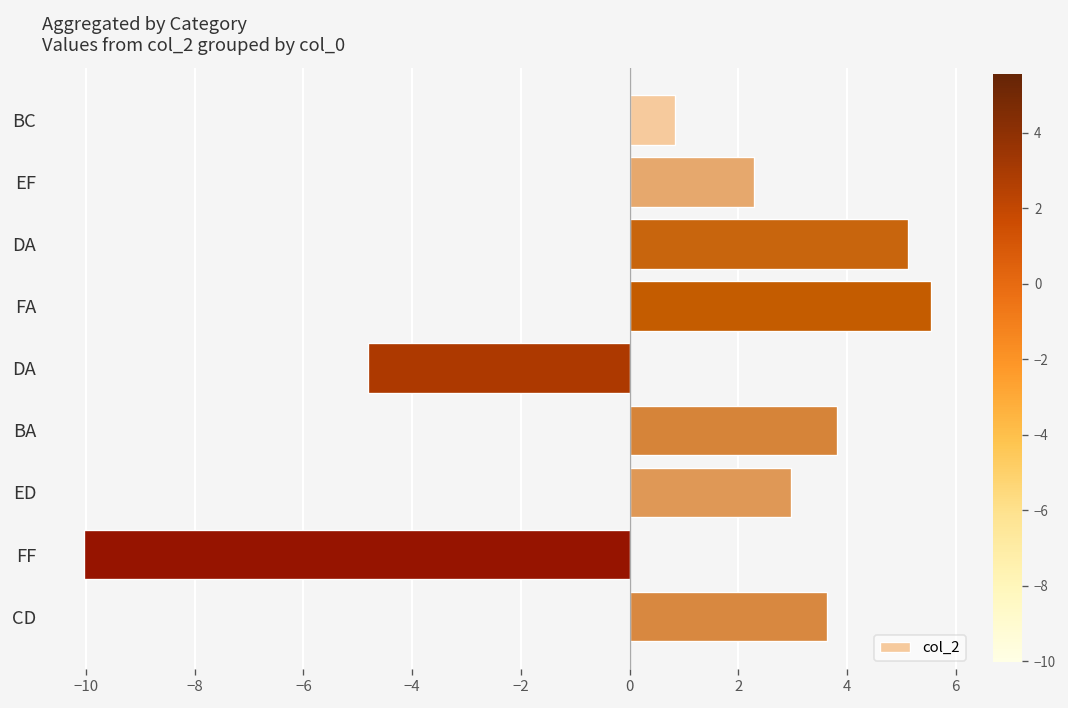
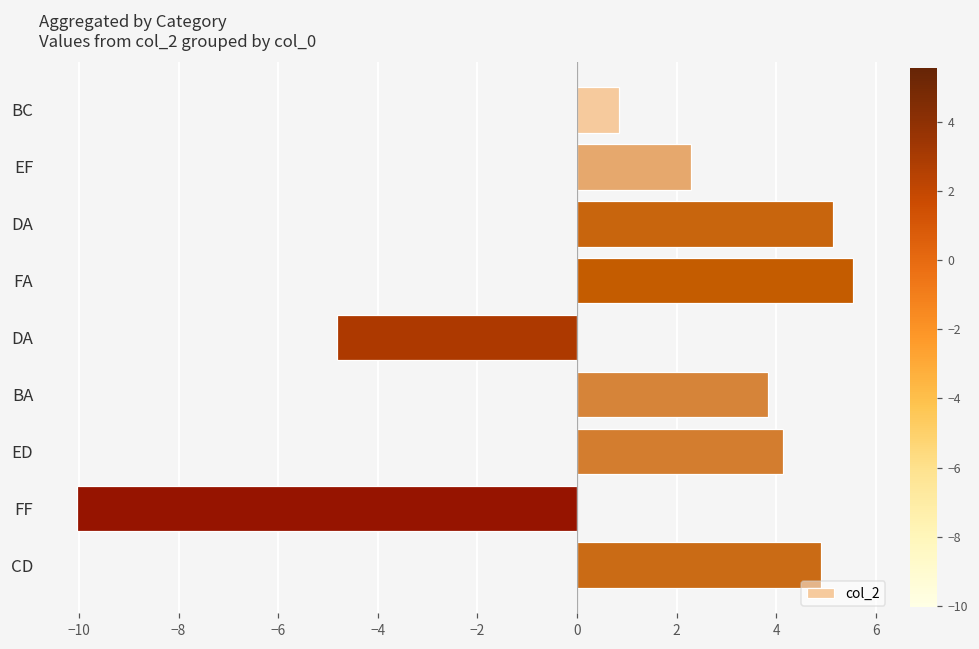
  {
    "BC": 0.8,
    "EF": 2.3,
    "FA": 5.5,
    "BA": 3.8,
-   "ED": 3.0,
+   "ED": 4.1,
    "FF": -10.0,
-   "CD": 3.6
+   "CD": 4.9
  }
